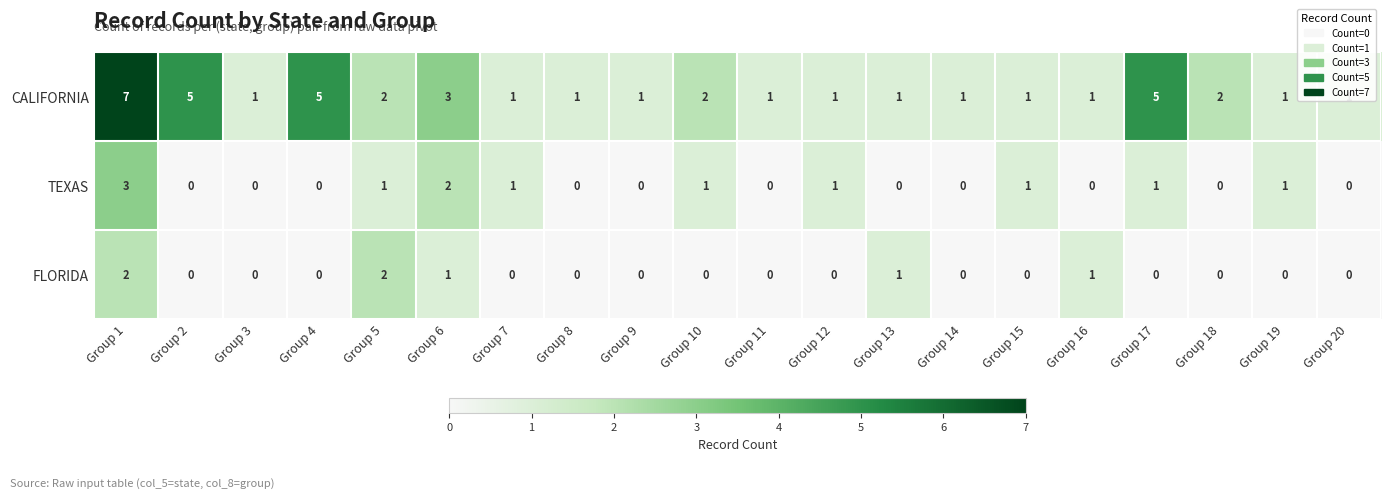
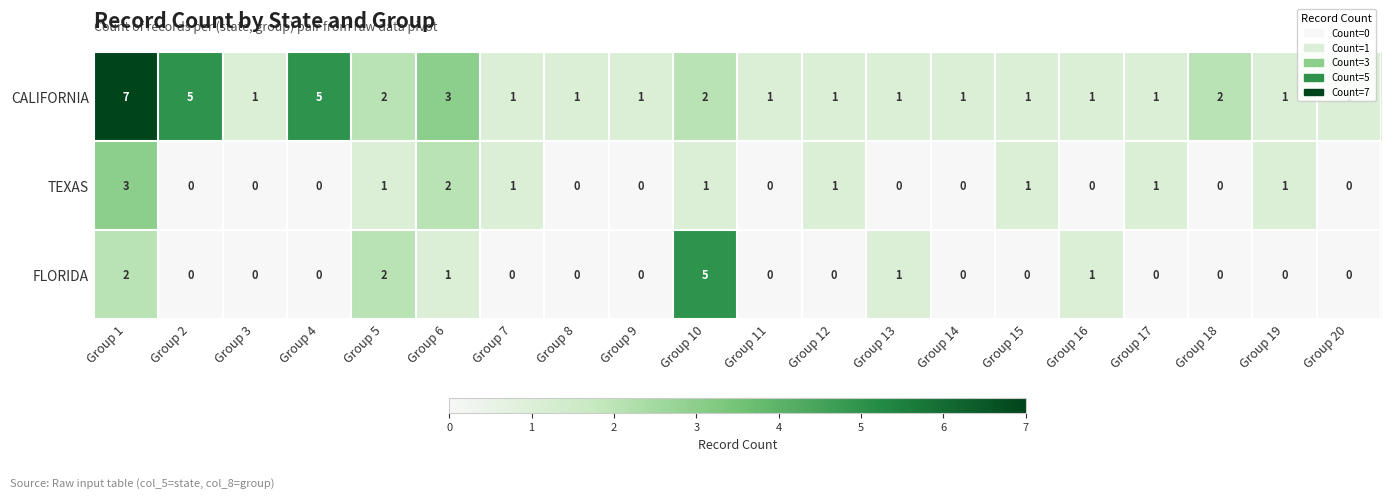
  {
    "CALIFORNIA": {
      "Group 1": 7,
      "Group 2": 5,
      "Group 3": 1,
      "Group 4": 5,
      "Group 5": 2,
      "Group 6": 3,
      "Group 7": 1,
      "Group 8": 1,
      "Group 9": 1,
      "Group 10": 2,
      "Group 11": 1,
      "Group 12": 1,
      "Group 13": 1,
      "Group 14": 1,
      "Group 15": 1,
      "Group 16": 1,
-     "Group 17": 5,
+     "Group 17": 1,
      "Group 18": 2,
      "Group 19": 1
    },
    "TEXAS": {
      "Group 1": 3,
      "Group 2": 0,
      "Group 3": 0,
      "Group 4": 0,
      "Group 5": 1,
      "Group 6": 2,
      "Group 7": 1,
      "Group 8": 0,
      "Group 9": 0,
      "Group 10": 1,
      "Group 11": 0,
      "Group 12": 1,
      "Group 13": 0,
      "Group 14": 0,
      "Group 15": 1,
      "Group 16": 0,
      "Group 17": 1,
      "Group 18": 0,
      "Group 19": 1,
      "Group 20": 0
    },
    "FLORIDA": {
      "Group 1": 2,
      "Group 2": 0,
      "Group 3": 0,
      "Group 4": 0,
      "Group 5": 2,
      "Group 6": 1,
      "Group 7": 0,
      "Group 8": 0,
      "Group 9": 0,
-     "Group 10": 0,
+     "Group 10": 5,
      "Group 11": 0,
      "Group 12": 0,
      "Group 13": 1,
      "Group 14": 0,
      "Group 15": 0,
      "Group 16": 1,
      "Group 17": 0,
      "Group 18": 0,
      "Group 19": 0,
      "Group 20": 0
    }
  }
